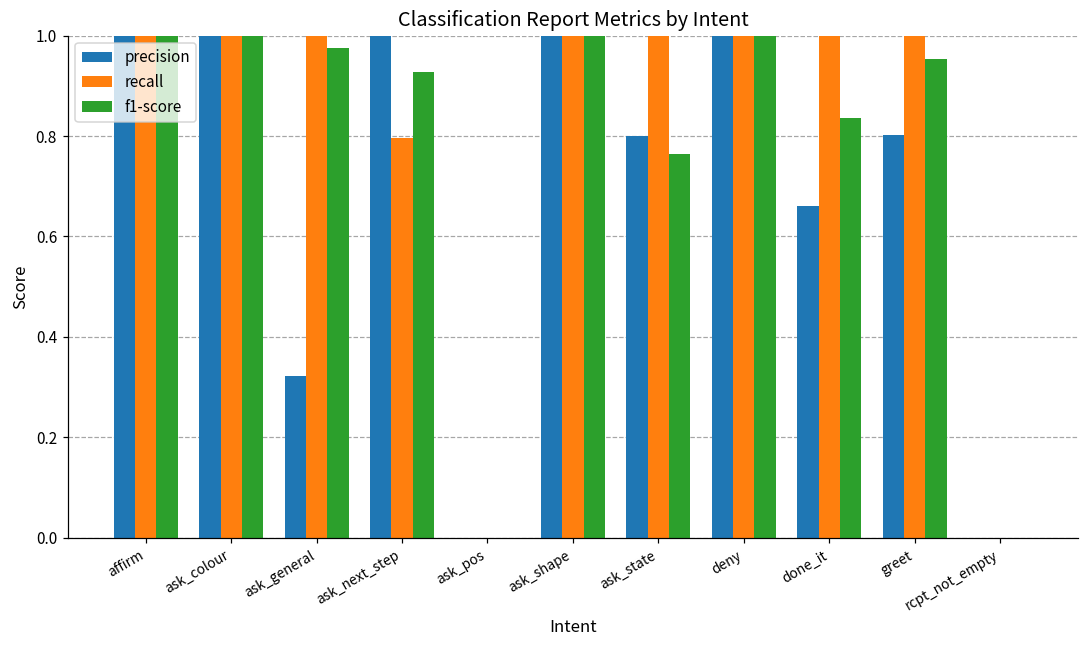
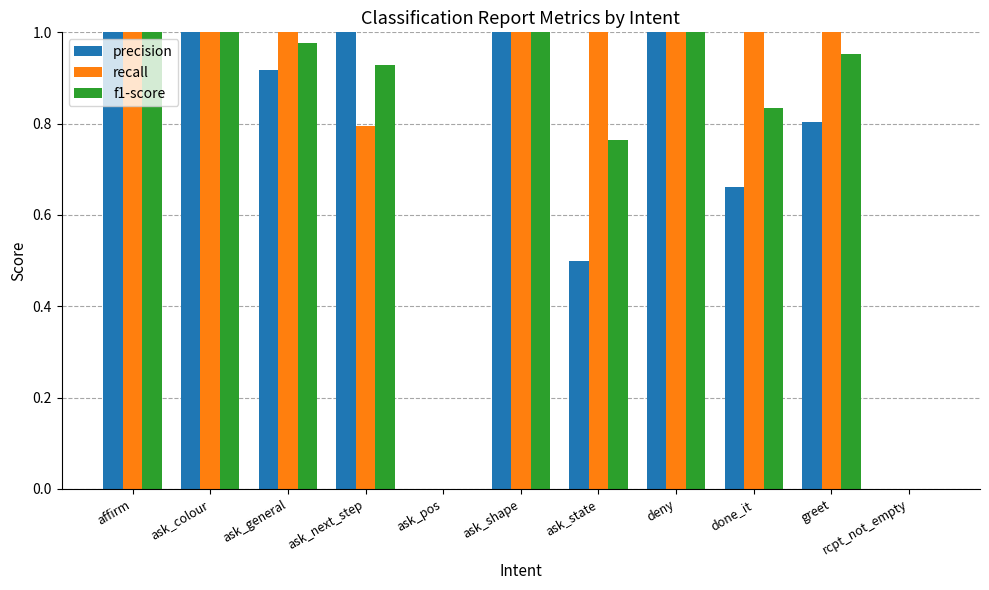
  {
    "precision": {
      "affirm": 1.00,
      "ask_colour": 1.00,
-     "ask_general": 0.32,
+     "ask_general": 0.92,
      "ask_next_step": 1.00,
      "ask_pos": 0.00,
      "ask_shape": 1.00,
-     "ask_state": 0.8,
+     "ask_state": 0.5,
      "deny": 1.00,
      "done_it": 0.66,
      "greet": 0.80,
      "rcpt_not_empty": 0.00
    },
    "recall": {
      "affirm": 1.00,
      "ask_colour": 1.00,
      "ask_general": 1.00,
      "ask_next_step": 0.80,
      "ask_pos": 0.00,
      "ask_shape": 1.00,
      "ask_state": 1.00,
      "deny": 1.00,
      "done_it": 1.00,
      "greet": 1.00,
      "rcpt_not_empty": 0.00
    },
    "f1-score": {
      "affirm": 1.00,
      "ask_colour": 1.00,
      "ask_general": 0.98,
      "ask_next_step": 0.93,
      "ask_pos": 0.00,
      "ask_shape": 1.00,
      "ask_state": 0.76,
      "deny": 1.00,
      "done_it": 0.83,
      "greet": 0.95,
      "rcpt_not_empty": 0.00
    }
  }
